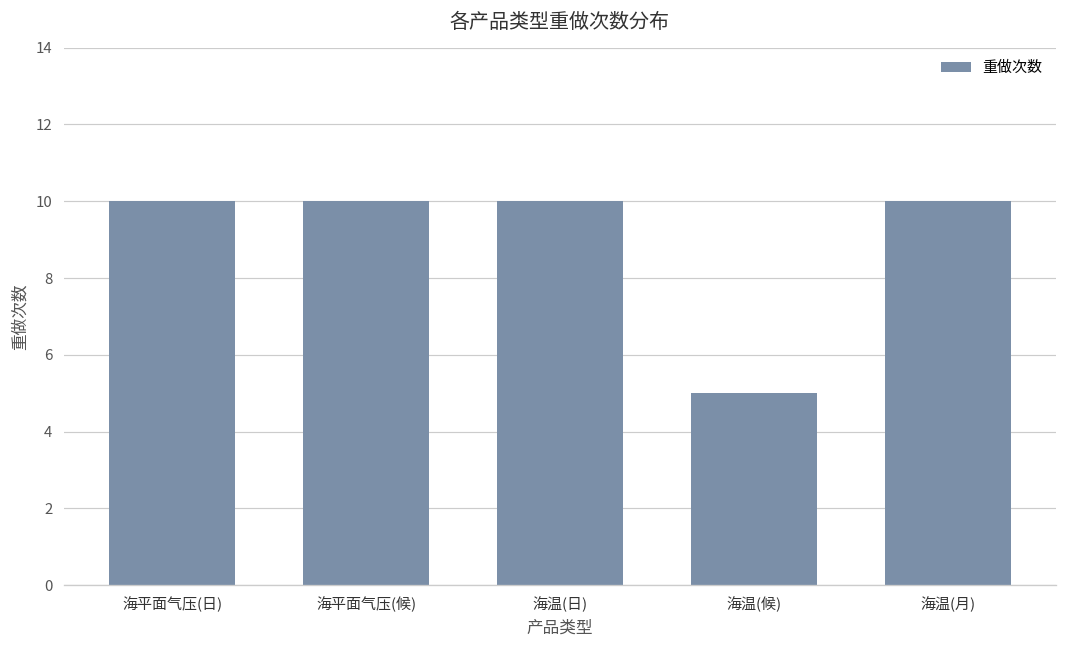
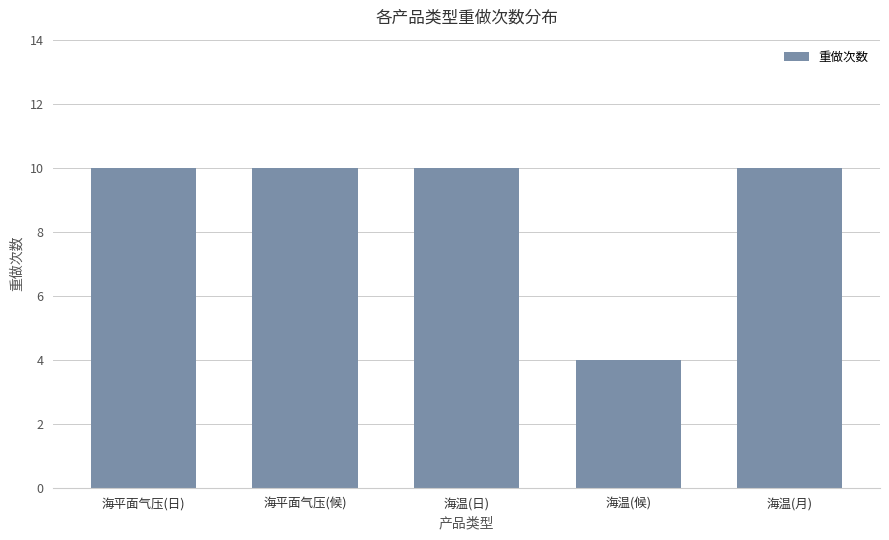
  {
    "海平面气压(日)": 10,
    "海平面气压(候)": 10,
    "海温(日)": 10,
-   "海温(候)": 5,
+   "海温(候)": 4,
    "海温(月)": 10
  }
